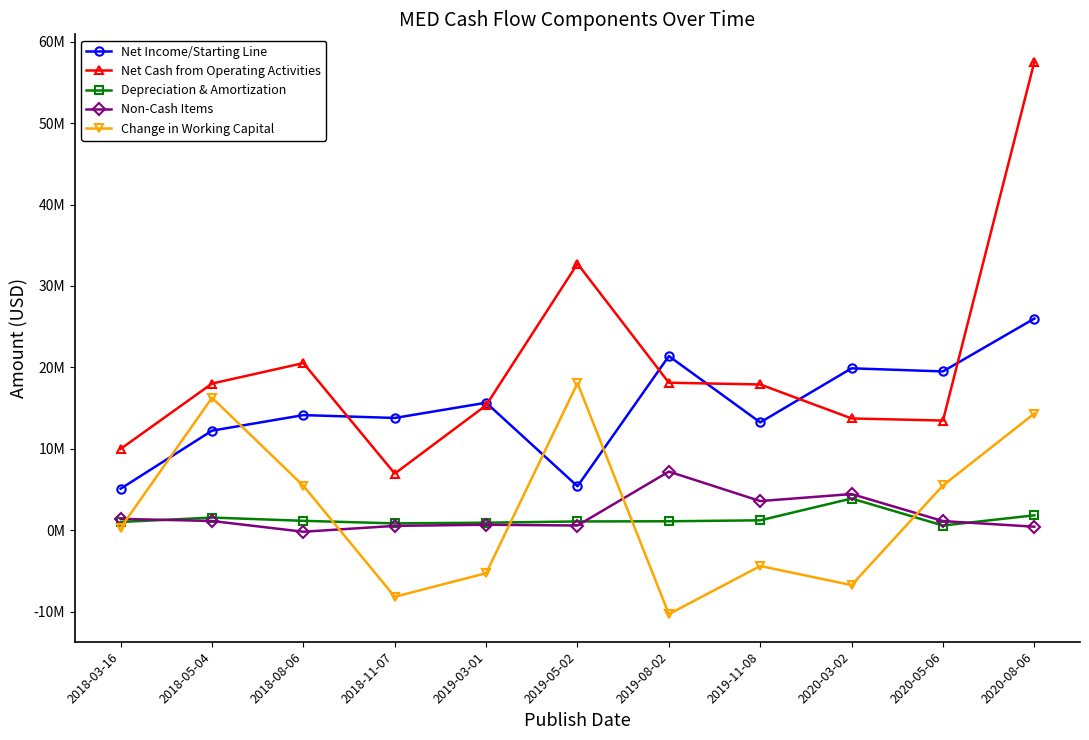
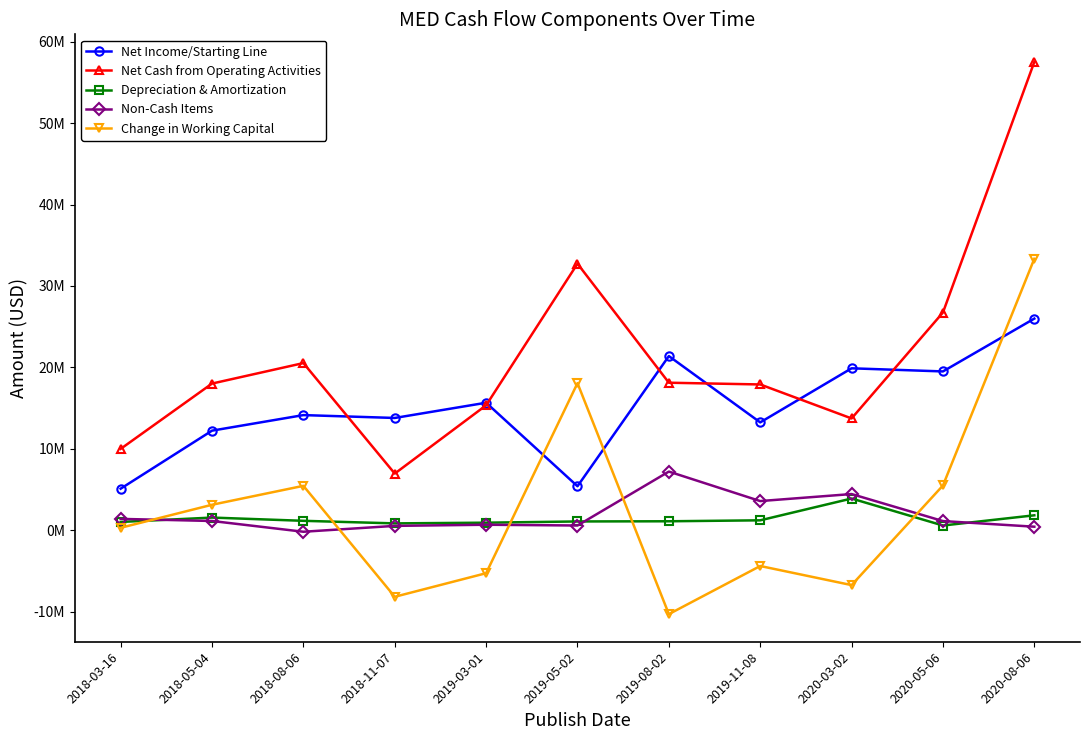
  {
    "Net Income/Starting Line": {
      "2018-03-16": 5000000,
      "2018-05-04": 12000000,
      "2018-08-06": 14000000,
      "2018-11-07": 14000000,
      "2019-03-01": 16000000,
      "2019-05-02": 5000000,
      "2019-08-02": 21000000,
      "2019-11-08": 13000000,
      "2020-03-02": 20000000,
      "2020-05-06": 19000000,
      "2020-08-06": 26000000
    },
    "Net Cash from Operating Activities": {
      "2018-03-16": 10000000,
      "2018-05-04": 18000000,
      "2018-08-06": 21000000,
      "2018-11-07": 7000000,
      "2019-03-01": 15000000,
      "2019-05-02": 33000000,
      "2019-08-02": 18000000,
      "2019-11-08": 18000000,
      "2020-03-02": 14000000,
-     "2020-05-06": 13000000,
+     "2020-05-06": 27000000,
      "2020-08-06": 58000000
    },
    "Depreciation & Amortization": {
      "2018-03-16": 1000000,
      "2018-05-04": 2000000,
      "2018-08-06": 1000000,
      "2019-05-02": 1000000,
      "2019-08-02": 1000000,
      "2019-11-08": 1000000,
      "2020-03-02": 4000000,
      "2020-05-06": 1000000,
      "2020-08-06": 2000000
    },
    "Non-Cash Items": {
      "2018-03-16": 1000000,
      "2018-05-04": 1000000,
      "2018-08-06": 0,
      "2019-05-02": 1000000,
      "2019-08-02": 7000000,
      "2019-11-08": 4000000,
      "2020-03-02": 4000000,
      "2020-05-06": 1000000,
      "2020-08-06": 0
    },
    "Change in Working Capital": {
      "2018-03-16": 0,
-     "2018-05-04": 16000000,
+     "2018-05-04": 3000000,
      "2018-08-06": 5000000,
      "2018-11-07": -8000000,
      "2019-03-01": -5000000,
      "2019-05-02": 18000000,
      "2019-08-02": -10000000,
      "2019-11-08": -4000000,
      "2020-03-02": -7000000,
      "2020-05-06": 5000000,
-     "2020-08-06": 14000000
+     "2020-08-06": 33000000
    }
  }
